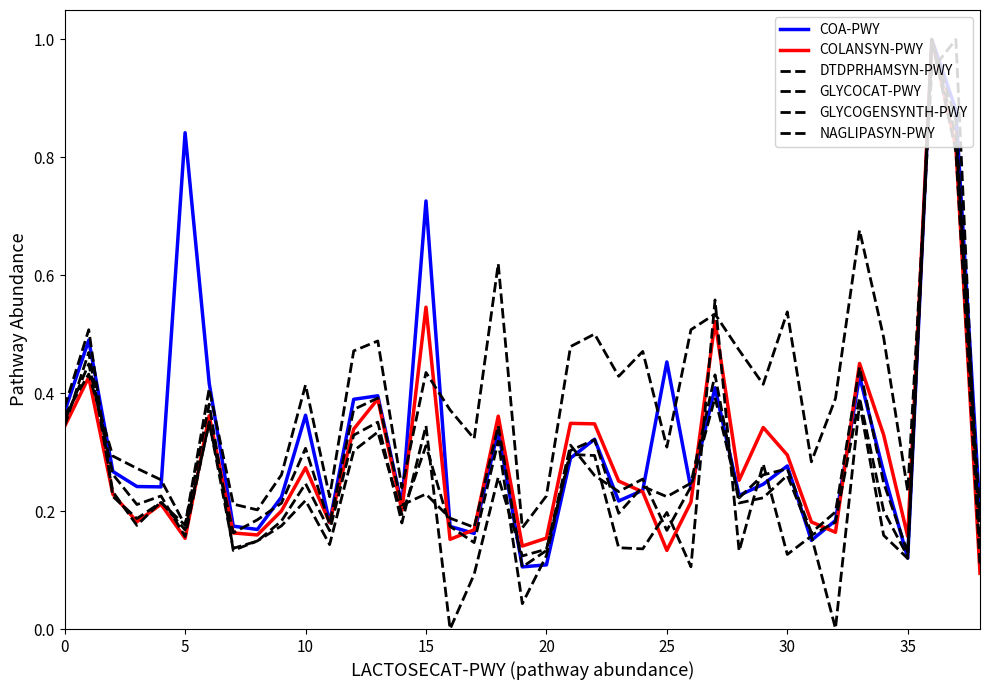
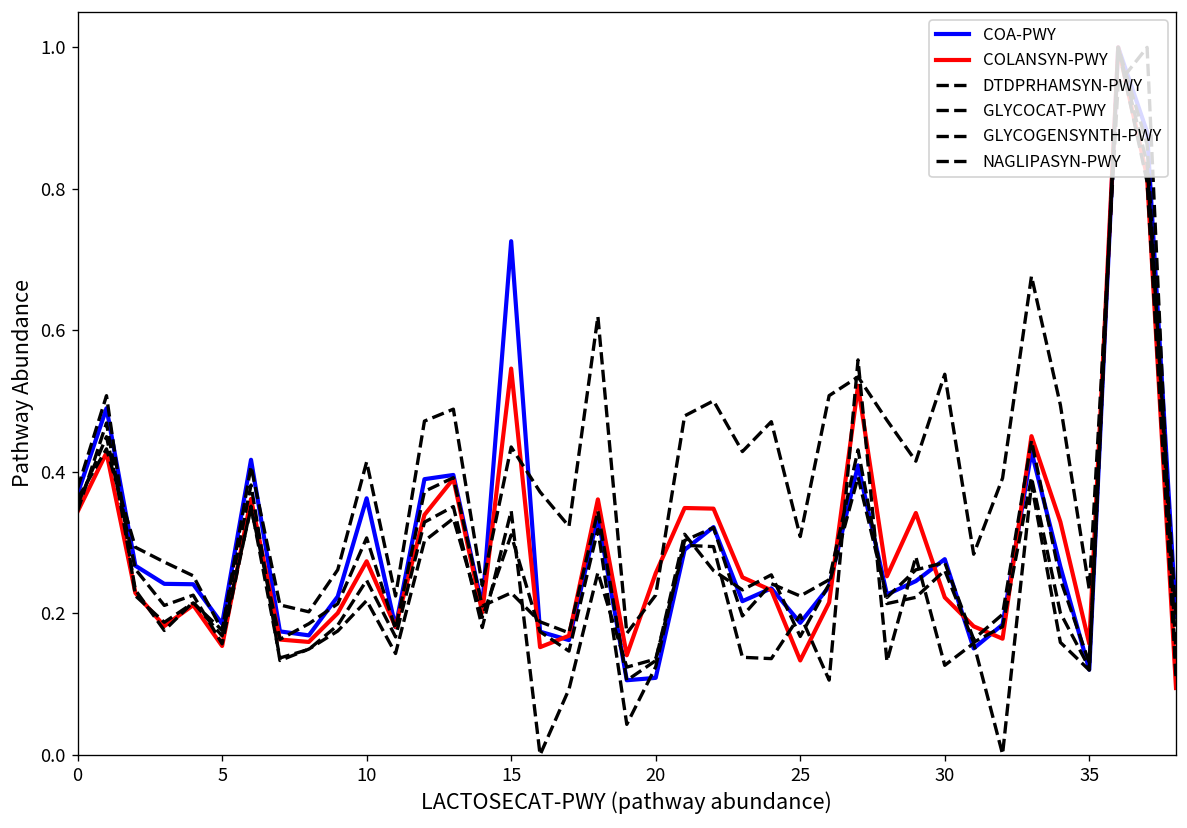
  {
    "COA-PWY": {
      "0": 0.37,
-     "5": 0.84,
+     "5": 0.19,
      "10": 0.36,
      "15": 0.73,
      "20": 0.11,
-     "25": 0.45,
+     "25": 0.19,
      "30": 0.28
    },
    "COLANSYN-PWY": {
      "10": 0.27,
      "15": 0.55,
-     "20": 0.15,
+     "20": 0.26,
      "25": 0.13,
-     "30": 0.30,
+     "30": 0.22,
      "35": 0.16
    }
  }
